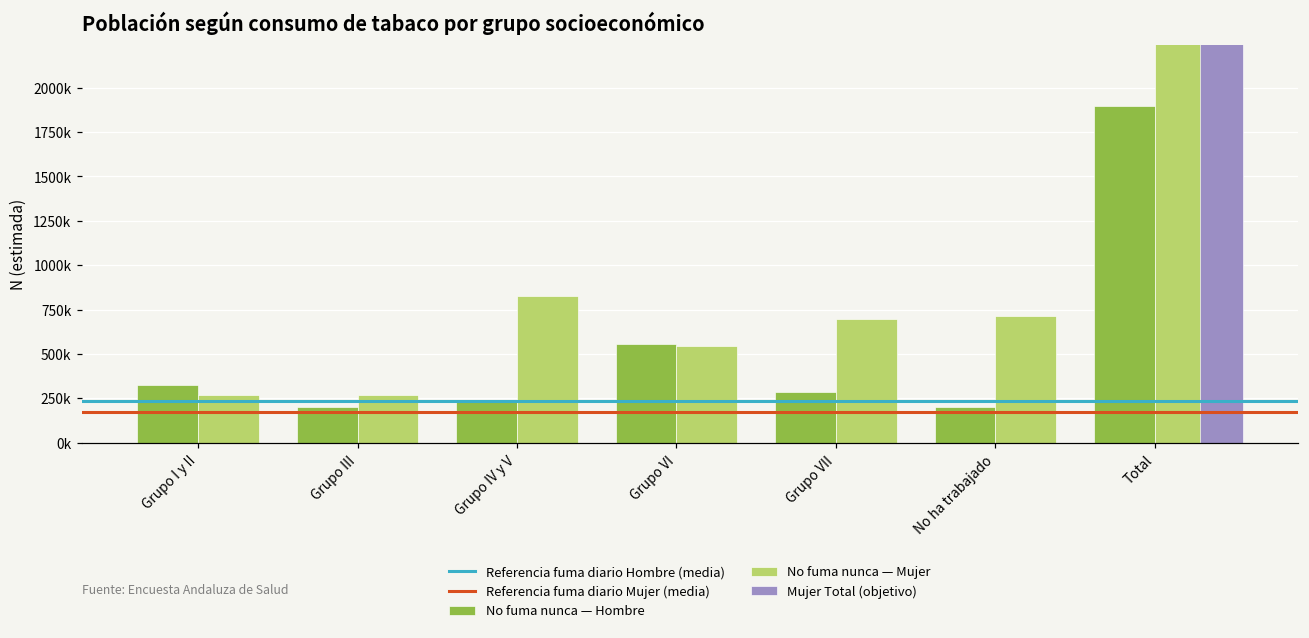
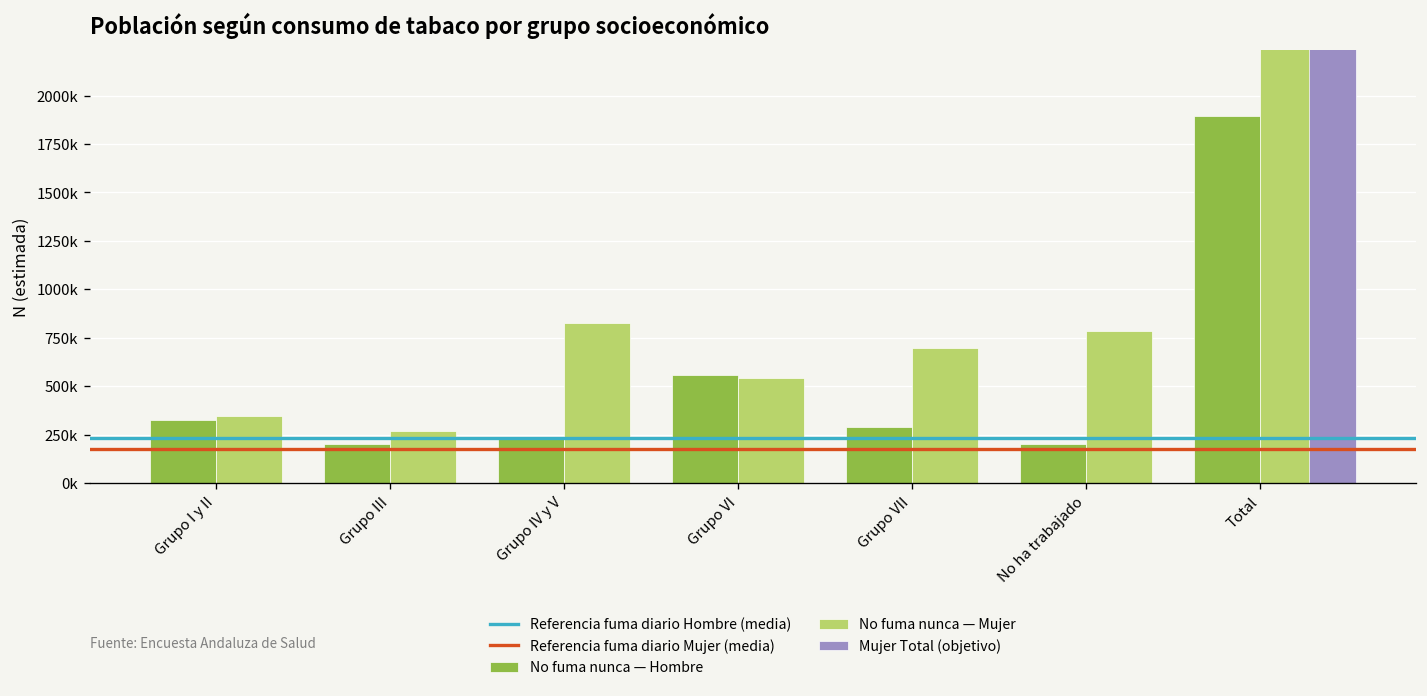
  {
    "No fuma nunca — Hombre": {
      "Grupo I y II": 330000,
      "Grupo III": 200000,
      "Grupo IV y V": 240000,
      "Grupo VI": 560000,
      "Grupo VII": 290000,
      "No ha trabajado": 200000,
      "Total": 1900000
    },
    "No fuma nunca — Mujer": {
-     "Grupo I y II": 270000,
+     "Grupo I y II": 350000,
      "Grupo III": 270000,
      "Grupo IV y V": 820000,
      "Grupo VI": 540000,
      "Grupo VII": 700000,
-     "No ha trabajado": 710000
+     "No ha trabajado": 780000
    }
  }
